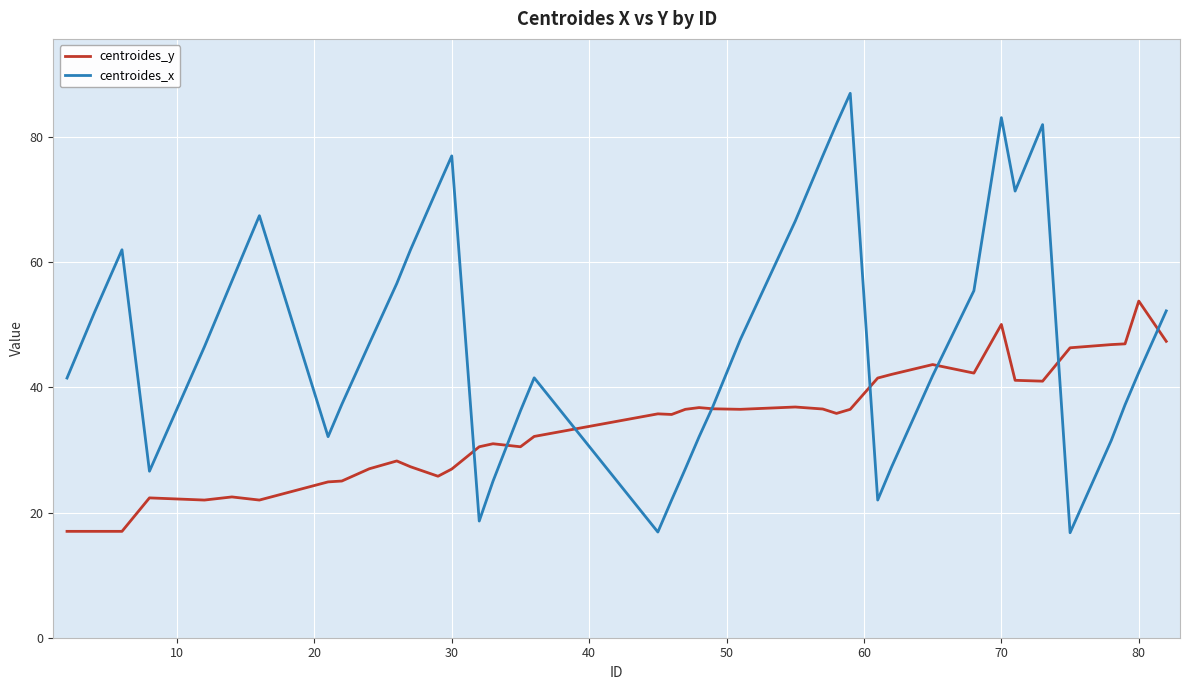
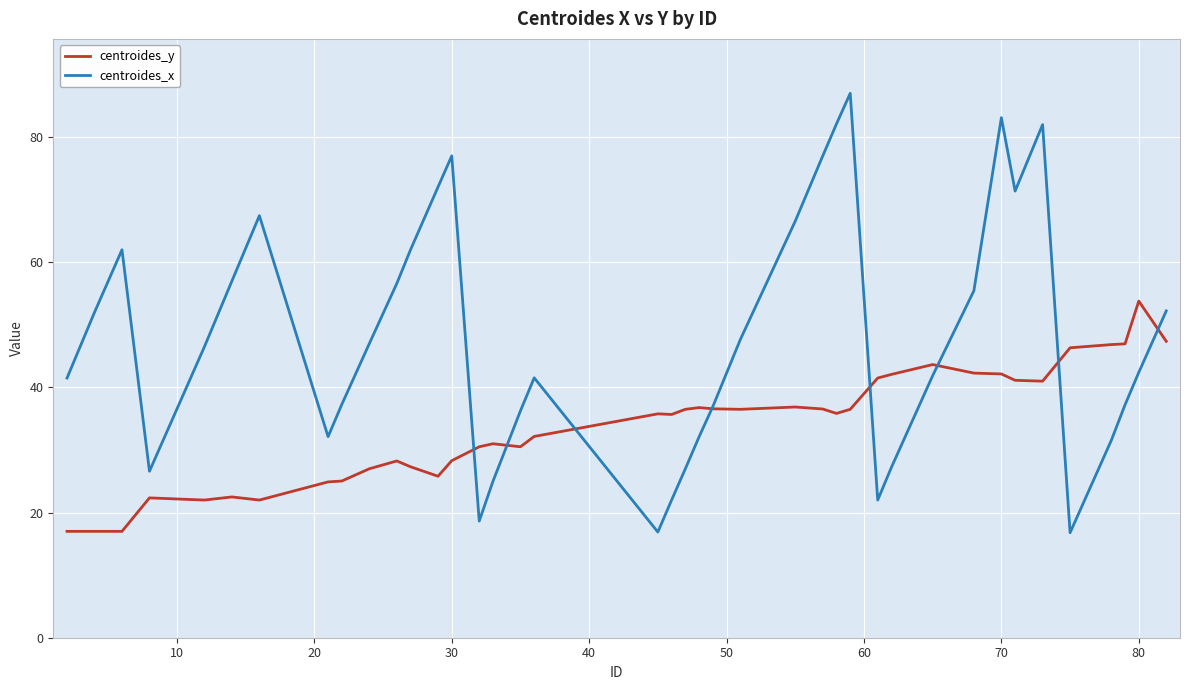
  {
    "centroides_y": {
-     "30": 27,
-     "70": 50,
+     "30": 28,
+     "70": 42,
      "80": 54
    },
    "centroides_x": {
      "30": 77,
      "70": 83,
      "80": 42
    }
  }
